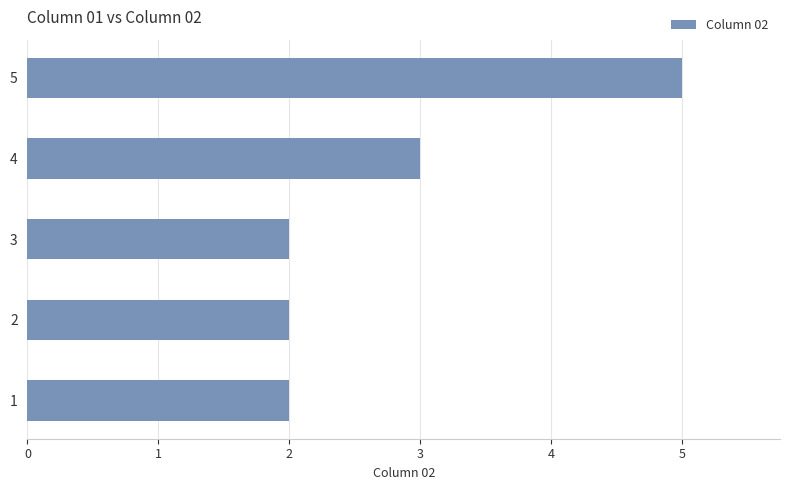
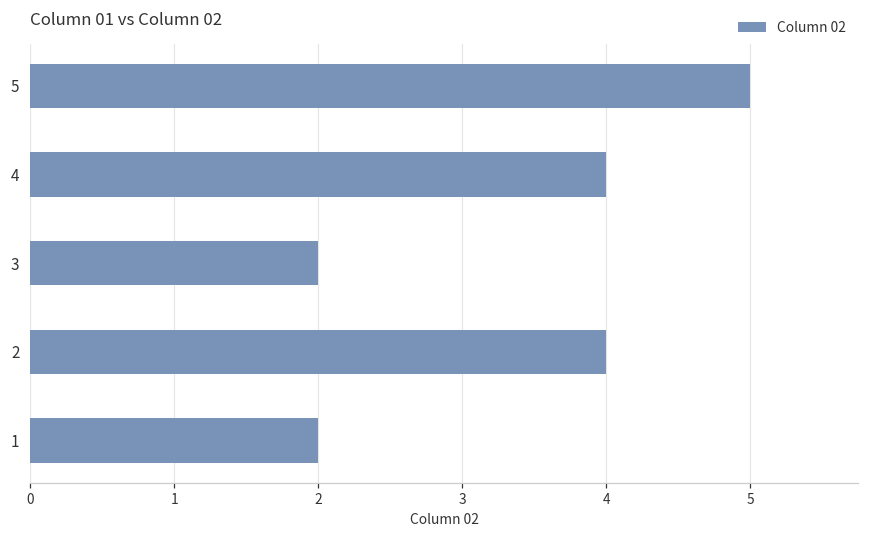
  {
    "5": 5,
-   "4": 3,
+   "4": 4,
    "3": 2,
-   "2": 2,
+   "2": 4,
    "1": 2
  }
